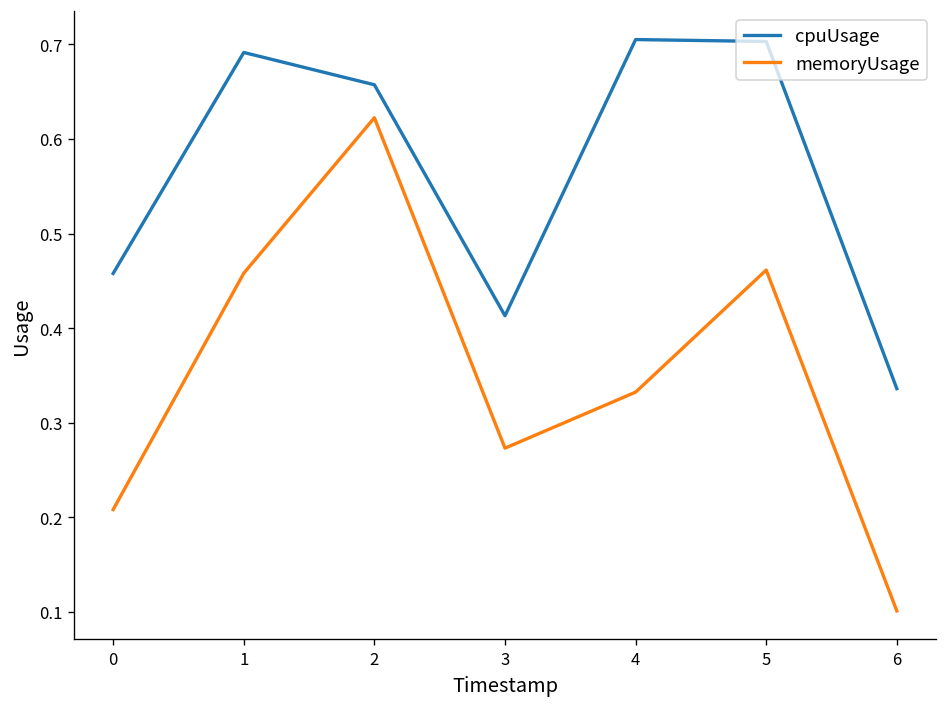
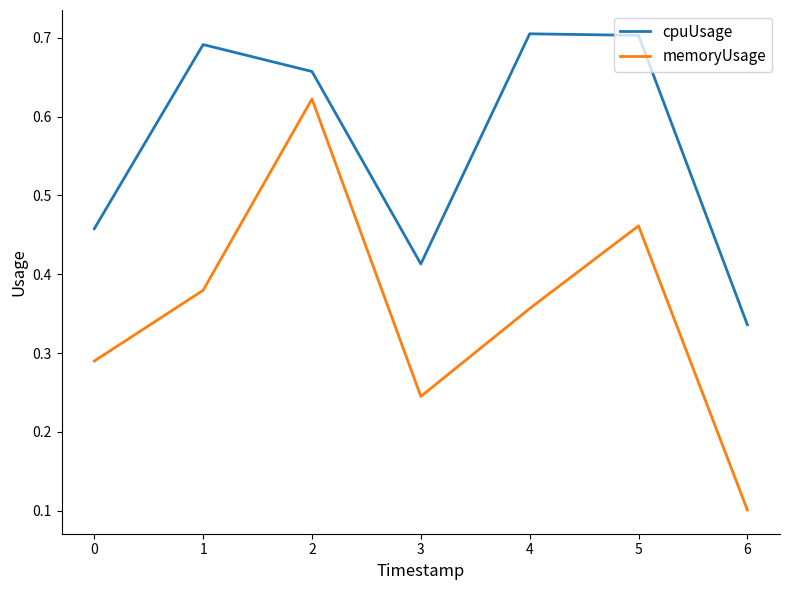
  {
    "cpuUsage": {
      "0": 0.46,
      "1": 0.69,
      "2": 0.66,
      "3": 0.41,
      "4": 0.71,
      "6": 0.34
    },
    "memoryUsage": {
-     "0": 0.21,
-     "1": 0.46,
+     "0": 0.29,
+     "1": 0.38,
      "2": 0.62,
-     "3": 0.27,
-     "4": 0.33,
+     "3": 0.25,
+     "4": 0.36,
      "5": 0.46,
      "6": 0.10
    }
  }
